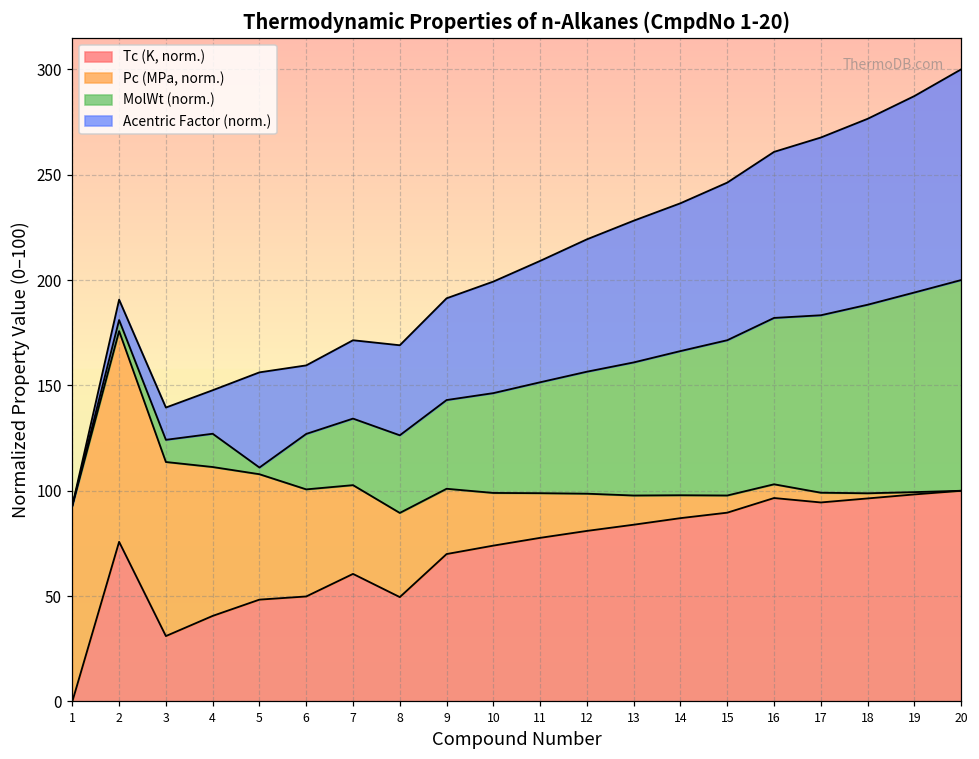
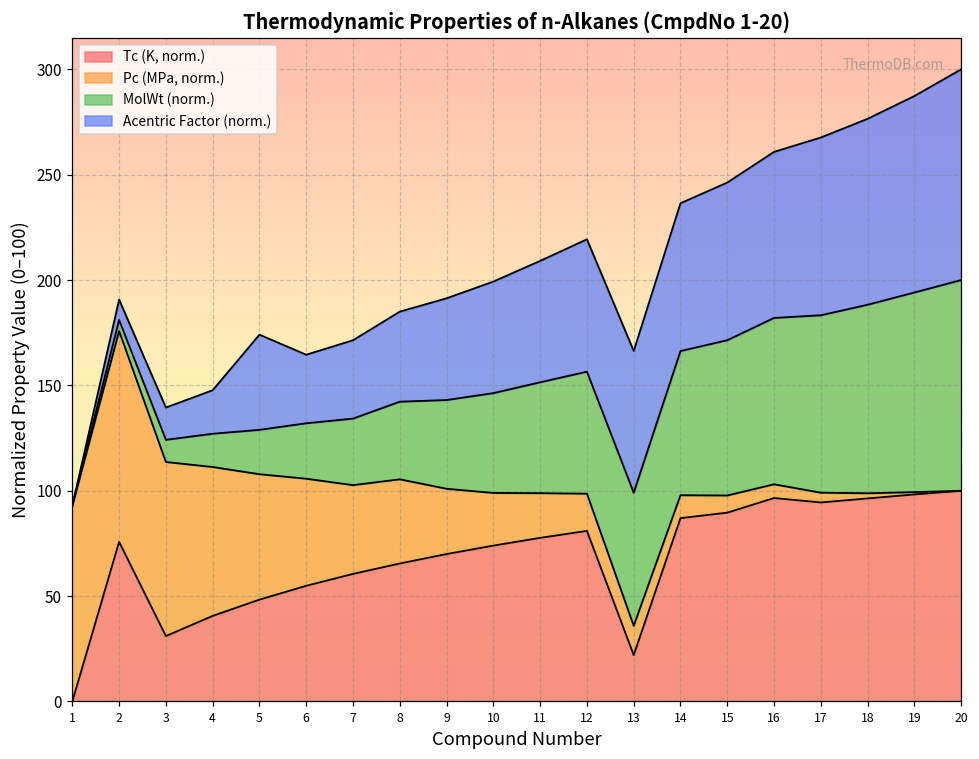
  {
    "Tc (K, norm.)": {
      "1": 0,
      "2": 76,
      "3": 31,
      "4": 41,
      "5": 48,
-     "6": 50,
+     "6": 55,
      "7": 61,
-     "8": 50,
+     "8": 65,
      "9": 70,
      "10": 74,
      "11": 78,
      "12": 81,
-     "13": 84,
+     "13": 22,
      "14": 87,
      "15": 90,
      "16": 97,
      "17": 94,
      "18": 96
    },
    "Pc (MPa, norm.)": {
      "2": 100,
      "3": 83,
      "4": 71,
      "5": 60,
      "6": 51,
      "7": 42,
      "8": 40,
      "9": 31,
      "10": 25,
      "11": 21,
      "12": 18,
      "13": 14,
      "14": 11,
      "15": 8,
      "16": 7,
      "17": 5,
      "18": 2
    },
    "MolWt (norm.)": {
      "2": 5,
      "3": 11,
      "4": 16,
-     "5": 3,
+     "5": 21,
      "6": 26,
      "7": 32,
      "8": 37,
      "9": 42,
      "10": 47,
      "11": 53,
      "12": 58,
      "13": 63,
      "14": 68,
      "15": 74,
      "16": 79,
      "17": 84,
      "18": 89,
      "19": 95,
      "20": 100
    },
    "Acentric Factor (norm.)": {
      "2": 10,
      "3": 15,
      "4": 21,
      "5": 45,
      "6": 33,
      "7": 37,
      "8": 43,
      "9": 48,
      "10": 53,
      "11": 58,
      "12": 63,
      "13": 67,
      "14": 70,
      "15": 75,
      "16": 79,
      "17": 84,
      "18": 88,
      "19": 93,
      "20": 100
    }
  }
